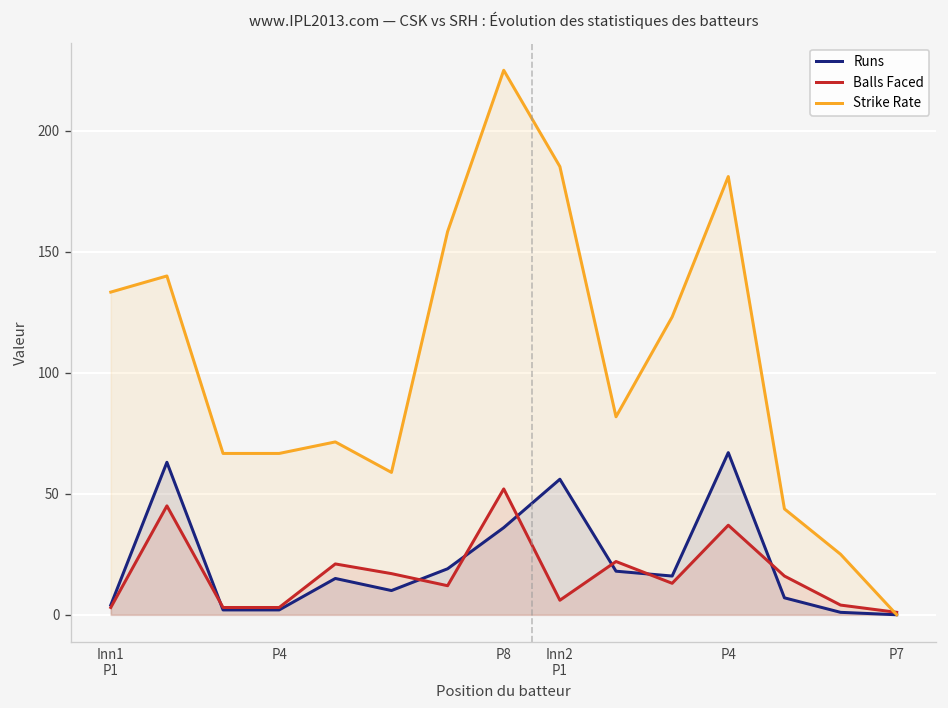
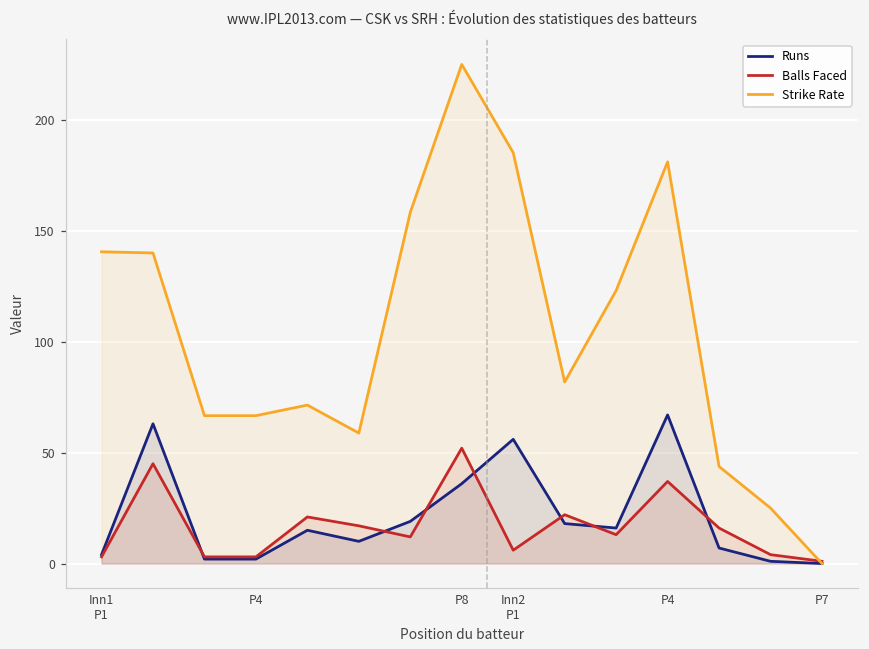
  {
    "Runs": {
      "P8": 36,
      "Inn2 P1": 56
    },
    "Balls Faced": {
      "P8": 52,
      "Inn2 P1": 6
    },
    "Strike Rate": {
-     "Inn1 P1": 133,
+     "Inn1 P1": 141,
      "P8": 225,
      "Inn2 P1": 185
    }
  }
